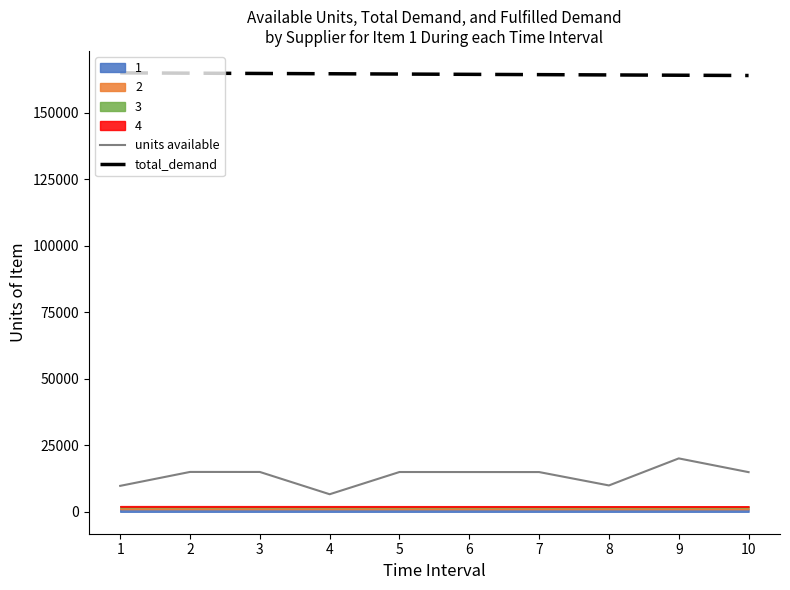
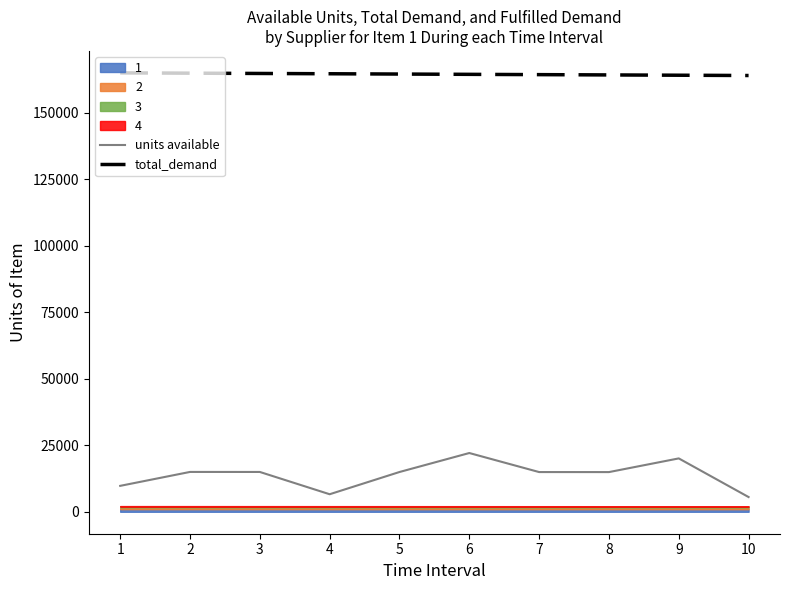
  {
    "units available": {
      "1": 10000,
      "2": 15000,
      "3": 15000,
      "4": 7000,
      "5": 15000,
-     "6": 15000,
+     "6": 22000,
      "7": 15000,
-     "8": 10000,
+     "8": 15000,
      "9": 20000,
-     "10": 15000
+     "10": 6000
    },
    "total_demand": {
      "3": 165000,
      "4": 165000,
      "5": 165000,
      "6": 164000,
      "7": 164000,
      "8": 164000,
      "9": 164000,
      "10": 164000
    }
  }
